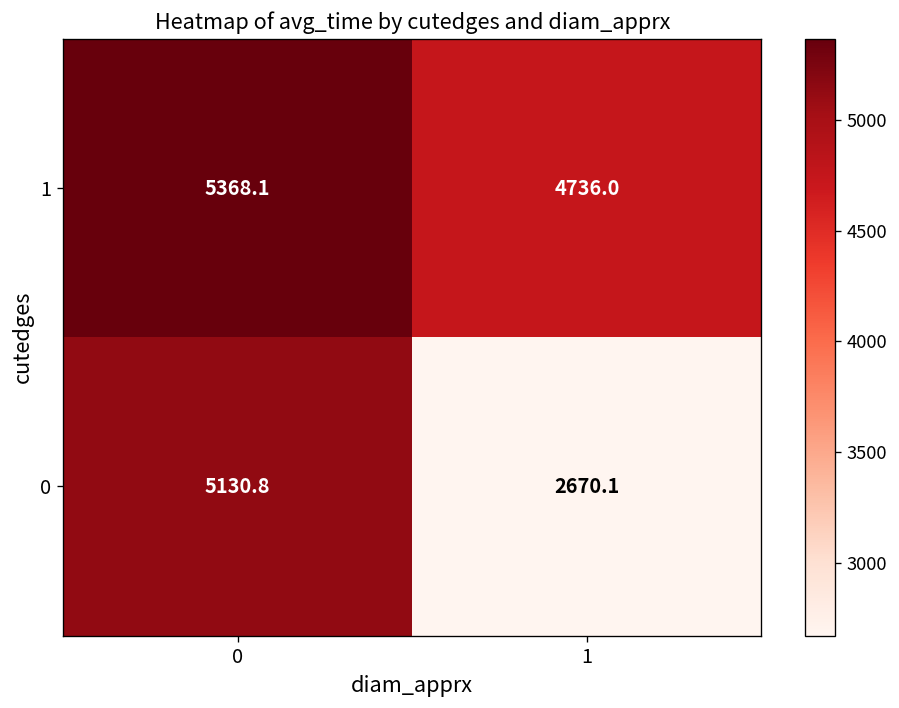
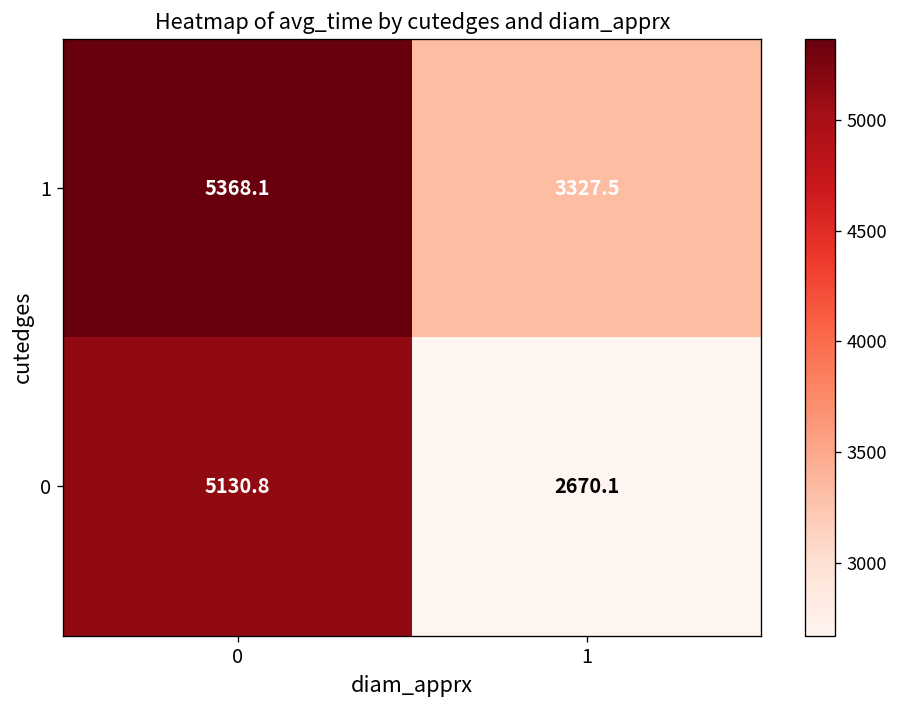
  {
    "1": {
      "0": 5368.1,
-     "1": 4736.0
+     "1": 3327.5
    },
    "0": {
      "0": 5130.8,
      "1": 2670.1
    }
  }
